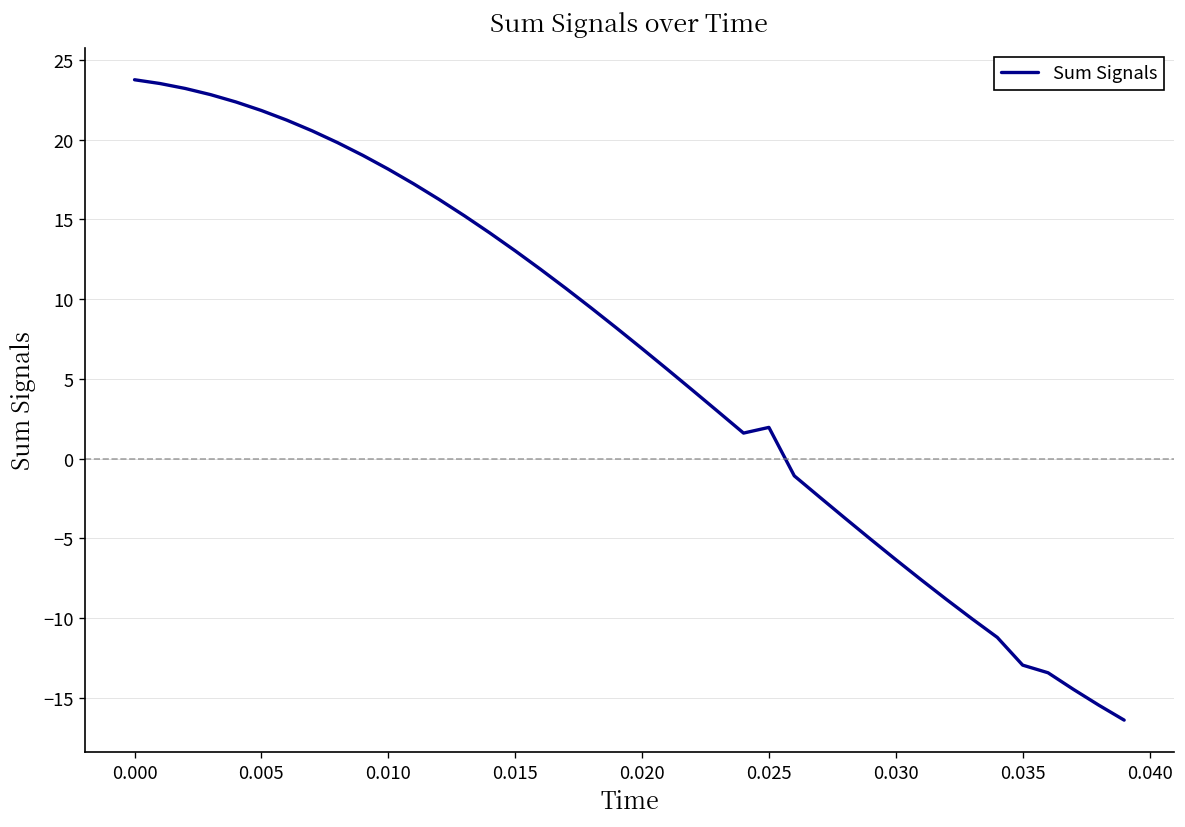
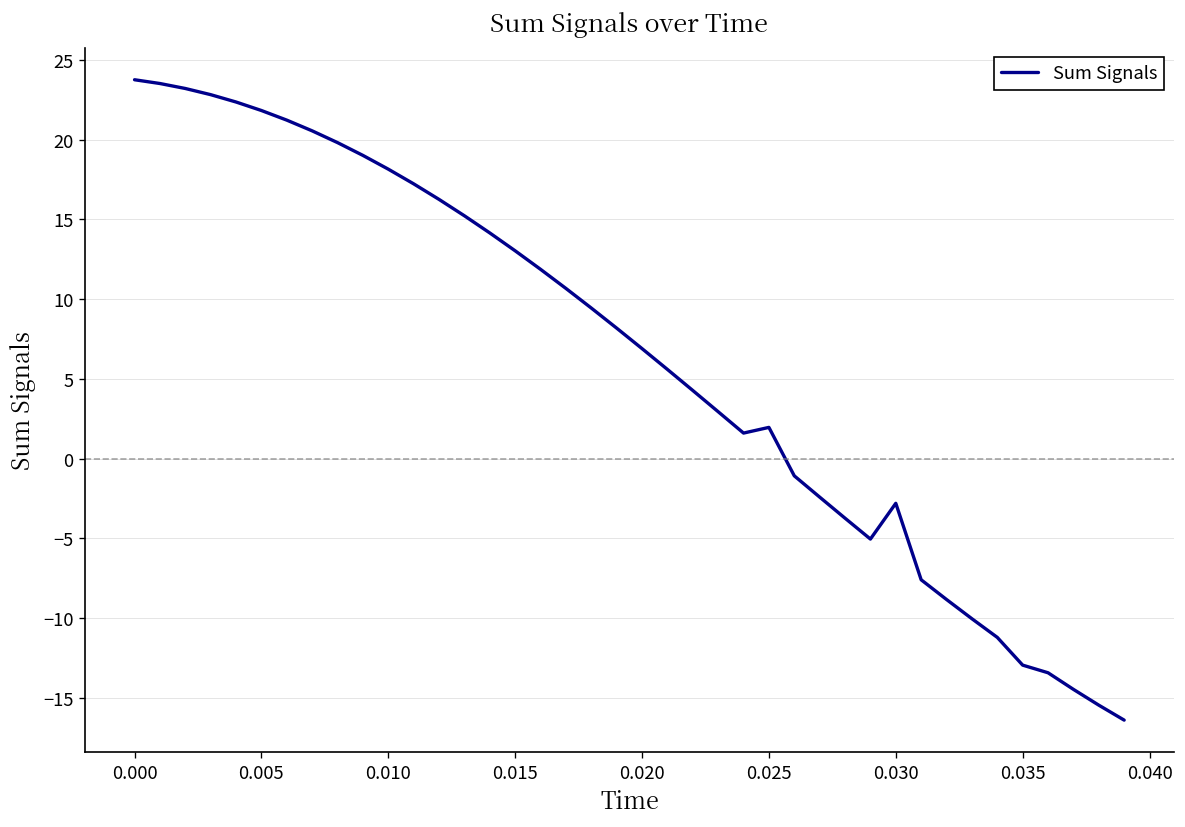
  {
    "0.000": 23.7,
    "0.005": 21.8,
    "0.010": 18.1,
    "0.015": 13.0,
    "0.020": 6.9,
    "0.025": 2.0,
-   "0.030": -6.3,
+   "0.030": -2.8,
    "0.035": -12.9
  }
